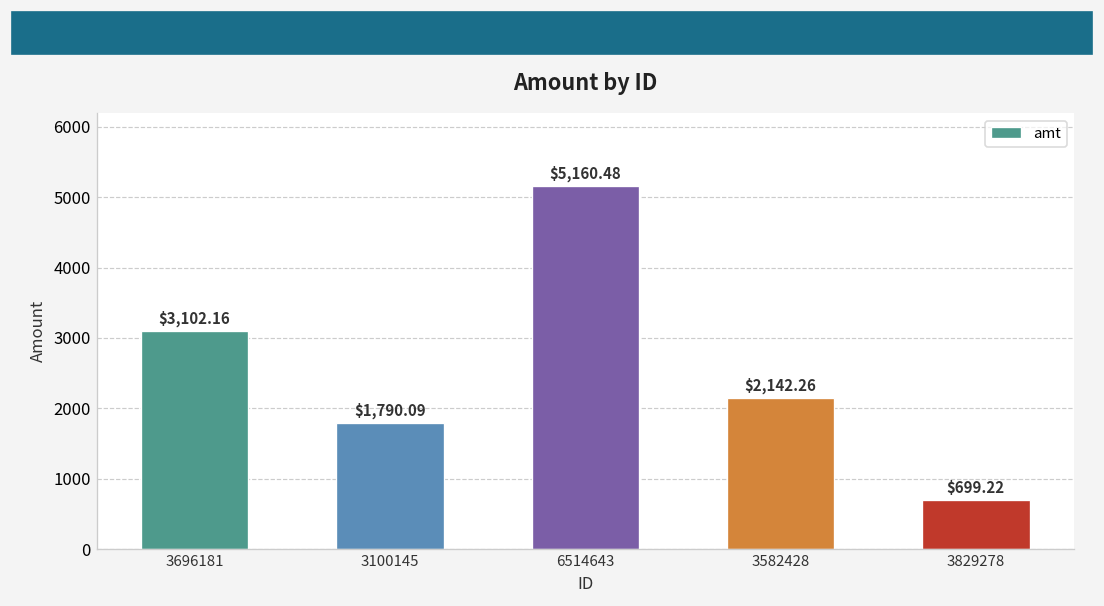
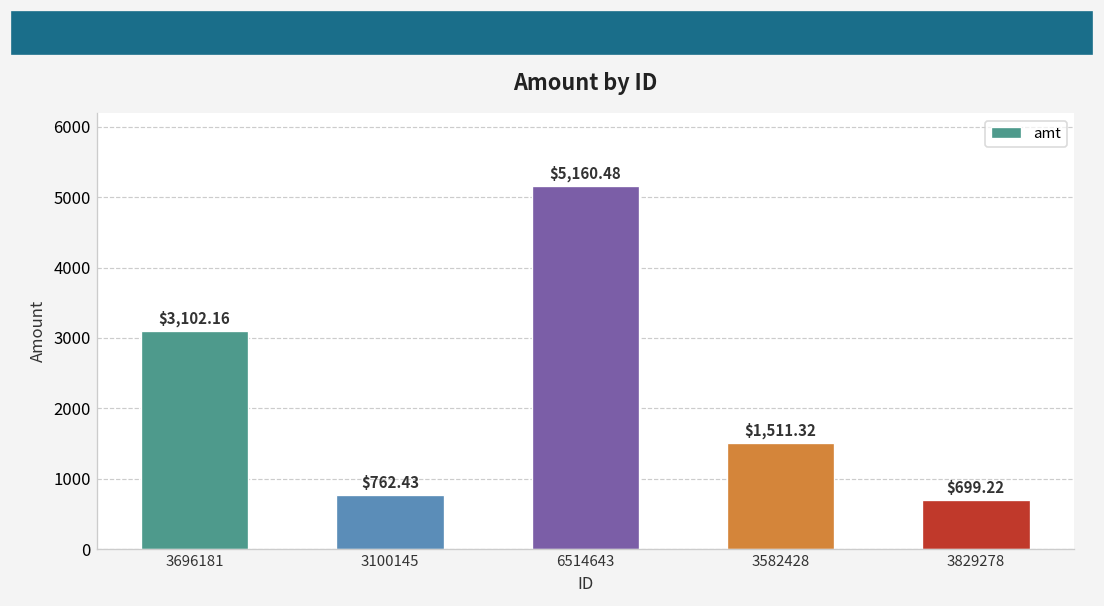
  {
    "3696181": "$3,102.16",
-   "3100145": "$1,790.09",
+   "3100145": "$762.43",
    "6514643": "$5,160.48",
-   "3582428": "$2,142.26",
+   "3582428": "$1,511.32",
    "3829278": "$699.22"
  }
